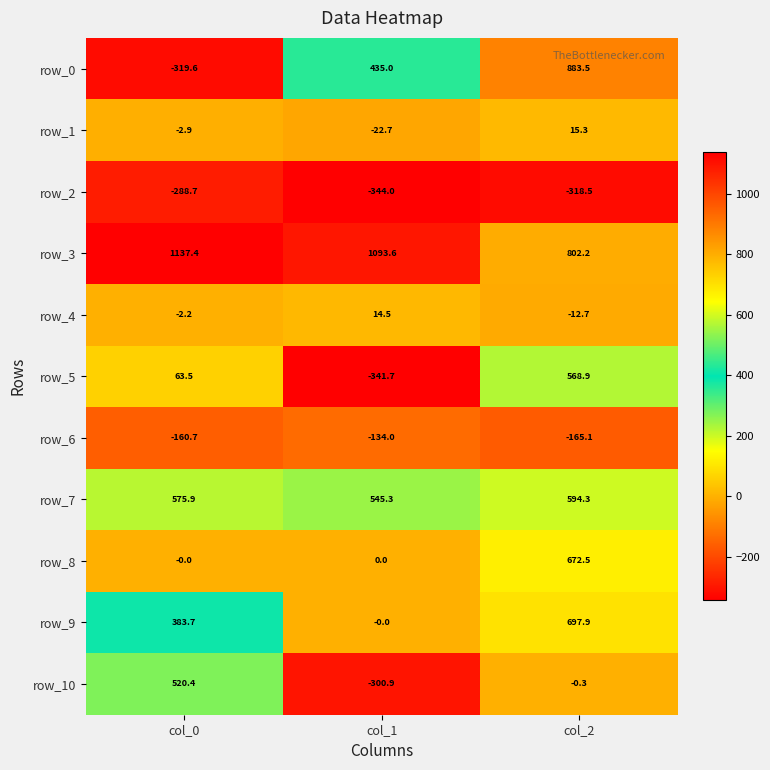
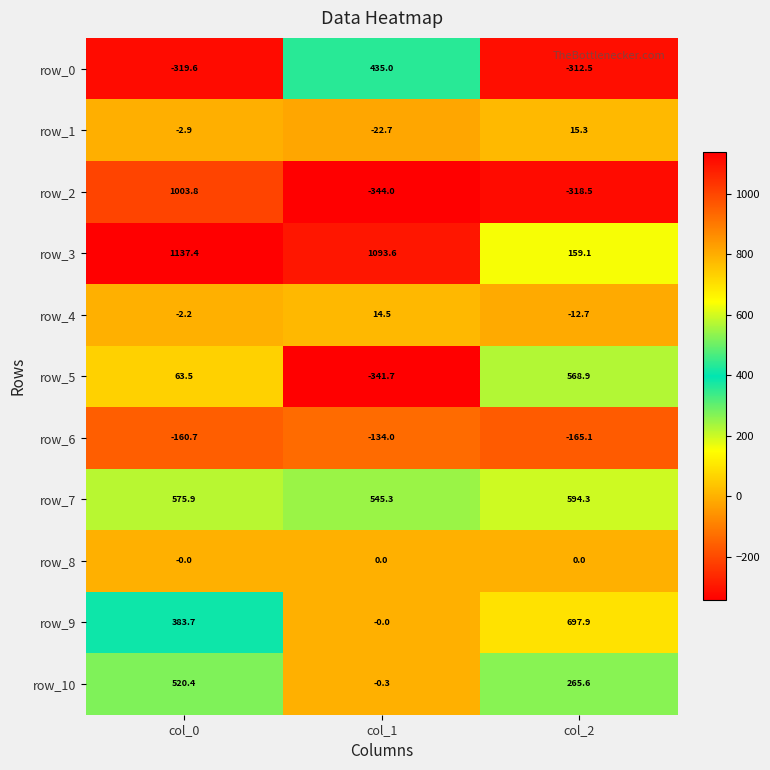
  {
    "row_0": {
      "col_0": -319.6,
      "col_1": 435.0,
-     "col_2": 883.5
+     "col_2": -312.5
    },
    "row_1": {
      "col_0": -2.9,
      "col_1": -22.7,
      "col_2": 15.3
    },
    "row_2": {
-     "col_0": -288.7,
+     "col_0": 1003.8,
      "col_1": -344.0,
      "col_2": -318.5
    },
    "row_3": {
      "col_0": 1137.4,
      "col_1": 1093.6,
-     "col_2": 802.2
+     "col_2": 159.1
    },
    "row_4": {
      "col_0": -2.2,
      "col_1": 14.5,
      "col_2": -12.7
    },
    "row_5": {
      "col_0": 63.5,
      "col_1": -341.7,
      "col_2": 568.9
    },
    "row_6": {
      "col_0": -160.7,
      "col_1": -134.0,
      "col_2": -165.1
    },
    "row_7": {
      "col_0": 575.9,
      "col_1": 545.3,
      "col_2": 594.3
    },
    "row_8": {
      "col_0": -0.0,
      "col_1": 0.0,
-     "col_2": 672.5
+     "col_2": 0.0
    },
    "row_9": {
      "col_0": 383.7,
      "col_1": -0.0,
      "col_2": 697.9
    },
    "row_10": {
      "col_0": 520.4,
-     "col_1": -300.9,
-     "col_2": -0.3
+     "col_1": -0.3,
+     "col_2": 265.6
    }
  }
